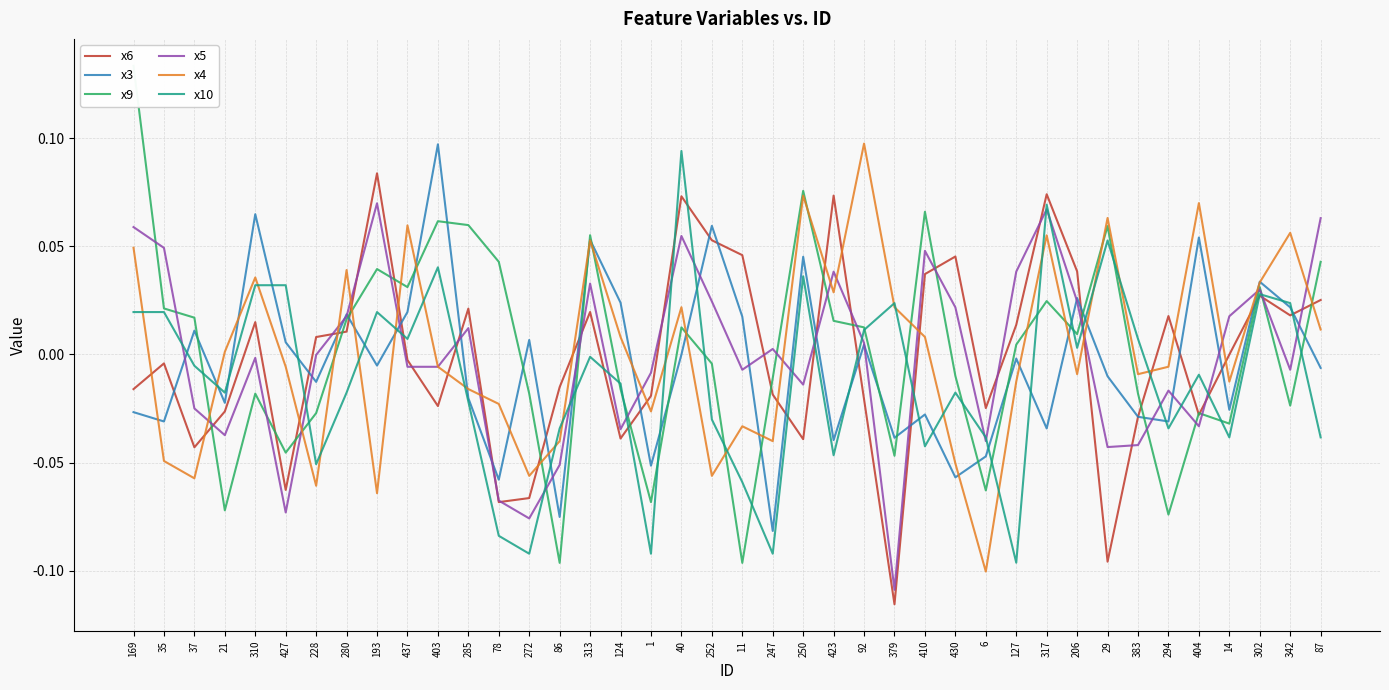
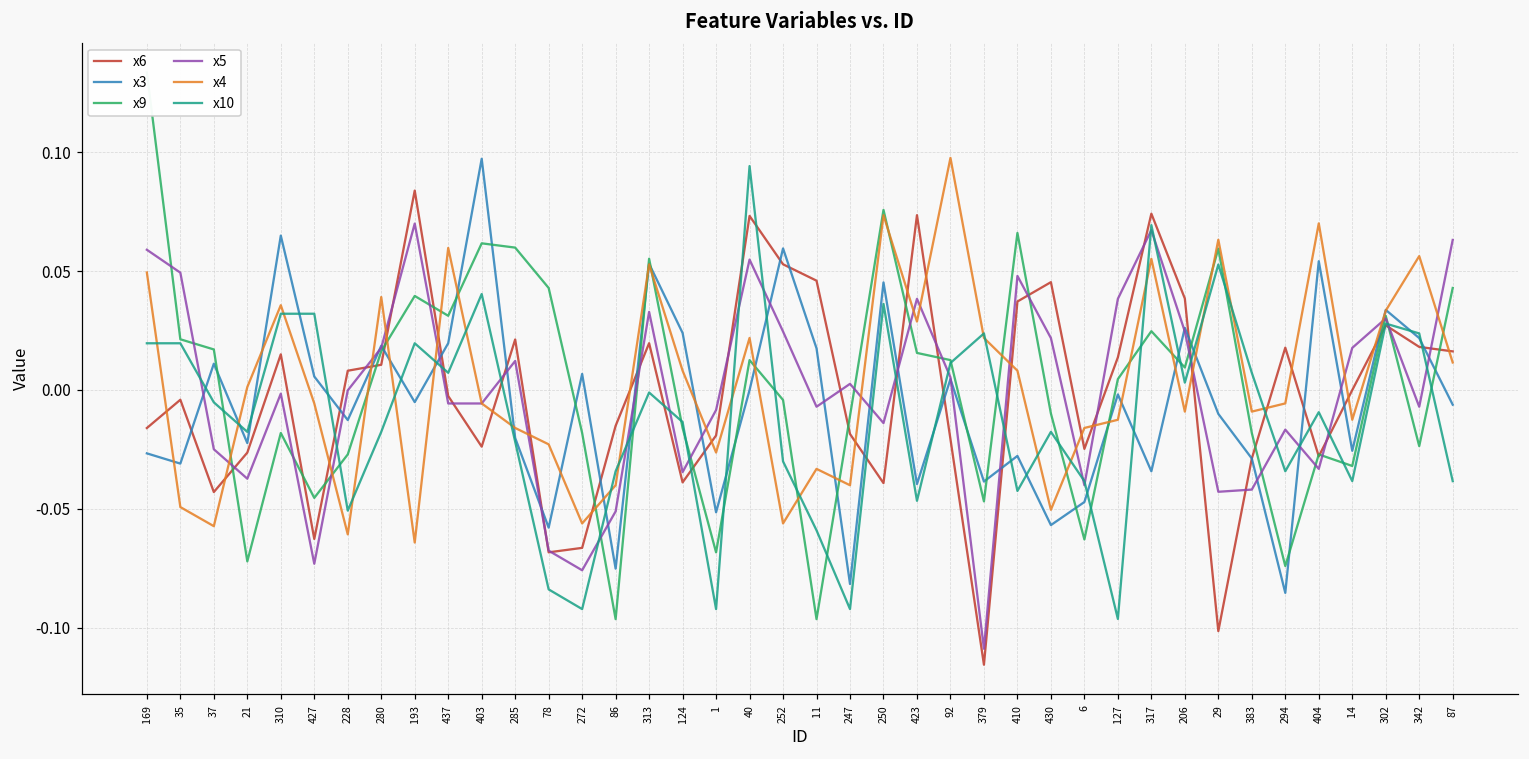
  {
    "x6": {
      "169": -0.016,
      "35": -0.004,
      "37": -0.043,
      "21": -0.026,
      "310": 0.015,
      "427": -0.063,
      "228": 0.008,
      "280": 0.011,
      "193": 0.084,
      "437": -0.003,
      "403": -0.024,
      "285": 0.021,
      "272": -0.066,
      "86": -0.015,
      "313": 0.020,
      "124": -0.039,
      "1": -0.019,
      "40": 0.073,
      "252": 0.053,
      "11": 0.046,
      "247": -0.019,
      "250": -0.039,
      "423": 0.074,
      "92": -0.021,
      "379": -0.116,
      "410": 0.037,
      "430": 0.045,
      "6": -0.025,
      "127": 0.014,
      "317": 0.074,
      "206": 0.038,
-     "29": -0.096,
+     "29": -0.101,
      "294": 0.018,
      "14": 0.000,
      "342": 0.018,
-     "87": 0.025
+     "87": 0.016
    },
    "x3": {
      "169": -0.027,
      "35": -0.031,
      "37": 0.011,
      "21": -0.022,
      "310": 0.065,
      "427": 0.006,
      "228": -0.013,
      "193": -0.005,
      "437": 0.020,
      "403": 0.097,
      "285": -0.020,
      "78": -0.058,
      "272": 0.007,
      "86": -0.075,
      "124": 0.024,
      "1": -0.051,
      "40": 0.000,
      "252": 0.060,
      "11": 0.018,
      "247": -0.082,
      "250": 0.045,
      "423": -0.040,
      "379": -0.039,
      "410": -0.028,
      "430": -0.057,
      "6": -0.047,
      "127": -0.002,
      "317": -0.034,
      "206": 0.026,
      "29": -0.010,
-     "294": -0.031,
+     "294": -0.085,
      "404": 0.054,
      "14": -0.026,
      "342": 0.022,
      "87": -0.006
    },
    "x5": {
      "169": 0.059,
      "35": 0.049,
      "37": -0.025,
      "21": -0.037,
      "310": -0.002,
      "427": -0.073,
      "228": 0.000,
      "193": 0.070,
      "437": -0.006,
      "285": 0.012,
      "272": -0.076,
      "86": -0.051,
      "313": 0.033,
      "124": -0.035,
      "1": -0.008,
      "40": 0.055,
      "252": 0.025,
      "11": -0.007,
      "247": 0.003,
      "250": -0.014,
      "423": 0.038,
      "379": -0.109,
      "410": 0.048,
      "430": 0.022,
      "6": -0.040,
      "127": 0.038,
      "317": 0.067,
      "206": 0.025,
      "29": -0.043,
      "383": -0.042,
      "294": -0.017,
      "404": -0.033,
      "14": 0.018,
      "342": -0.007,
      "87": 0.063
    },
    "x4": {
      "169": 0.049,
      "35": -0.049,
      "37": -0.057,
      "21": 0.001,
      "310": 0.036,
      "427": -0.006,
      "228": -0.061,
      "280": 0.039,
      "193": -0.064,
      "437": 0.060,
      "285": -0.016,
      "78": -0.023,
      "272": -0.056,
      "86": -0.040,
      "124": 0.008,
      "1": -0.026,
      "40": 0.022,
      "252": -0.056,
      "11": -0.033,
      "247": -0.040,
      "250": 0.074,
      "423": 0.029,
      "92": 0.098,
      "379": 0.022,
      "410": 0.008,
      "430": -0.050,
-     "6": -0.100,
+     "6": -0.016,
      "127": -0.013,
      "317": 0.055,
      "206": -0.009,
      "29": 0.063,
      "383": -0.009,
      "294": -0.006,
      "404": 0.070,
      "14": -0.013,
      "342": 0.056,
      "87": 0.012
    }
  }
